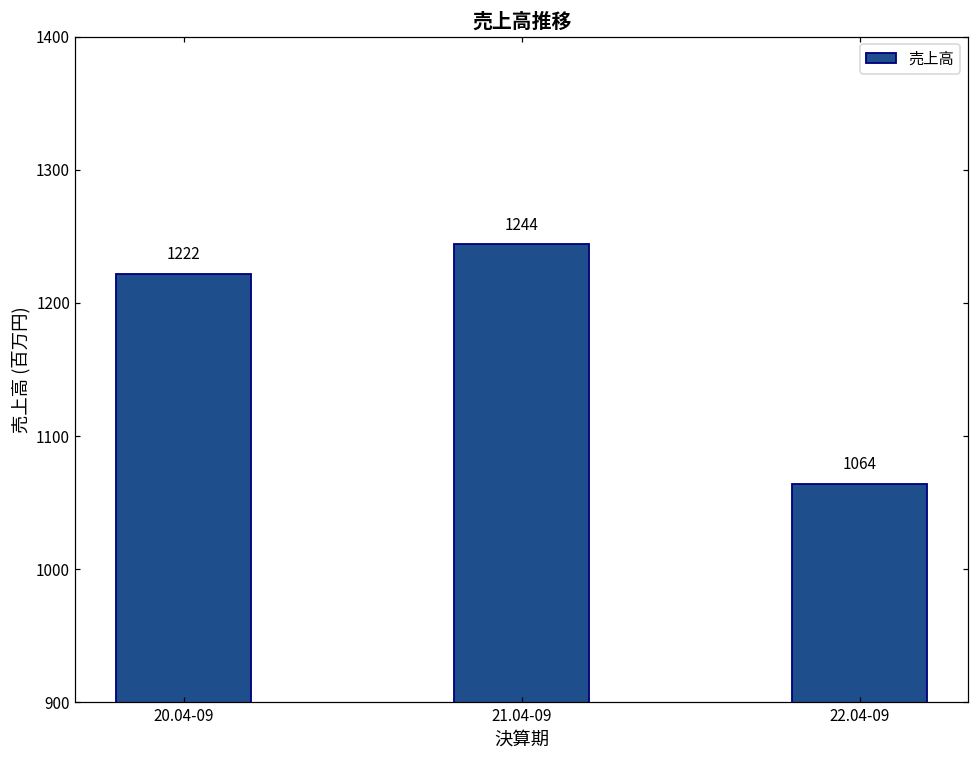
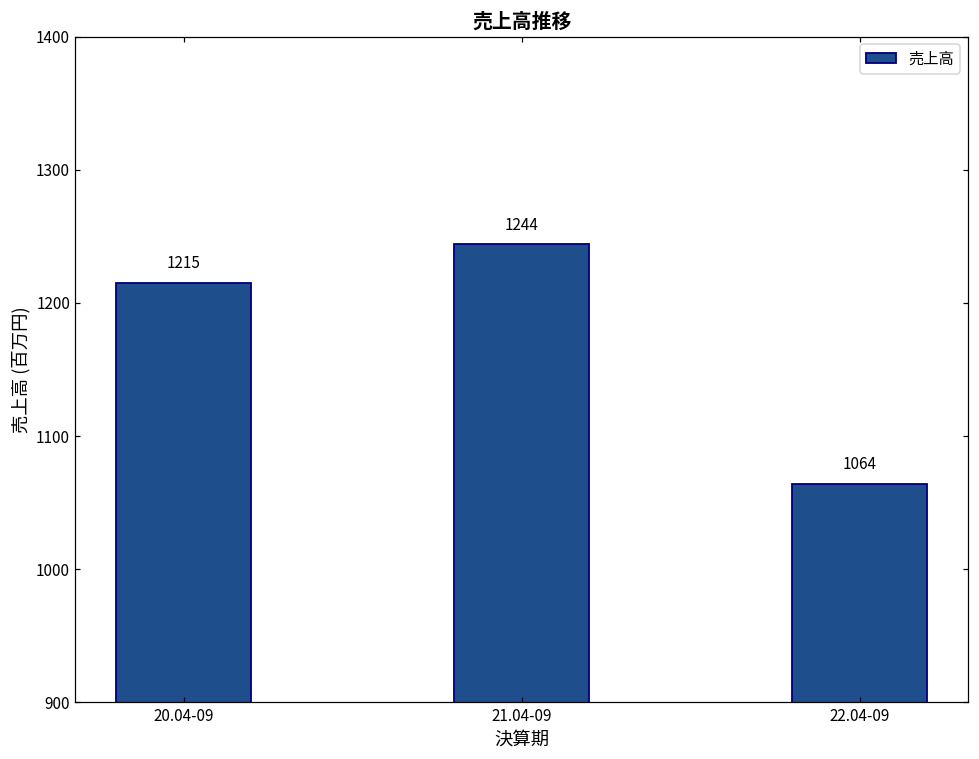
  {
-   "20.04-09": 1222,
+   "20.04-09": 1215,
    "21.04-09": 1244,
    "22.04-09": 1064
  }
